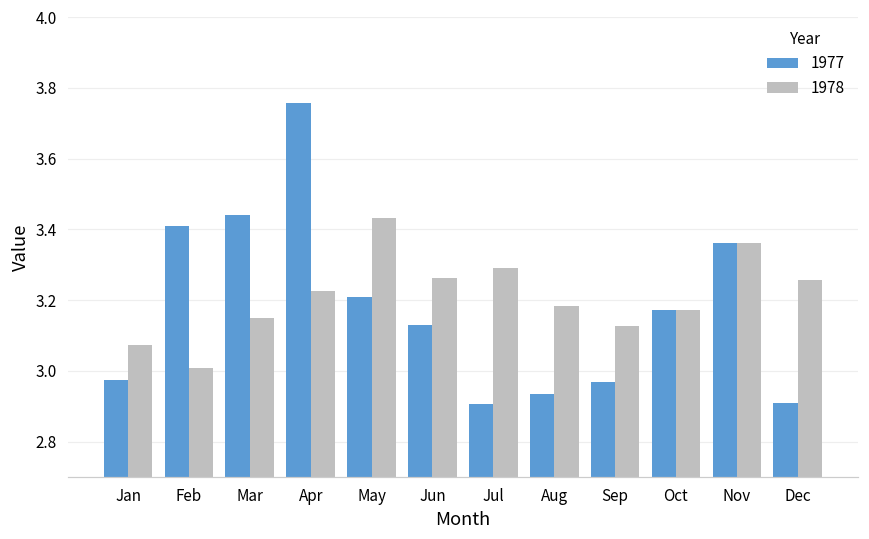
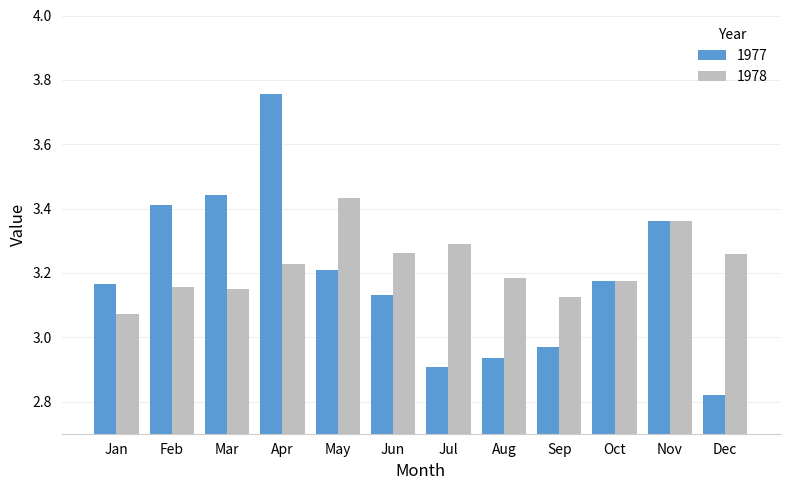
  {
    "1977": {
-     "Jan": 2.97,
+     "Jan": 3.17,
      "Feb": 3.41,
      "Mar": 3.44,
      "Apr": 3.76,
      "May": 3.21,
      "Jun": 3.13,
      "Jul": 2.91,
      "Aug": 2.94,
      "Sep": 2.97,
      "Oct": 3.17,
      "Nov": 3.36,
-     "Dec": 2.91
+     "Dec": 2.82
    },
    "1978": {
      "Jan": 3.07,
-     "Feb": 3.01,
+     "Feb": 3.16,
      "Mar": 3.15,
      "Apr": 3.23,
      "May": 3.43,
      "Jun": 3.26,
      "Jul": 3.29,
      "Aug": 3.18,
      "Sep": 3.13,
      "Oct": 3.17,
      "Nov": 3.36,
      "Dec": 3.26
    }
  }
